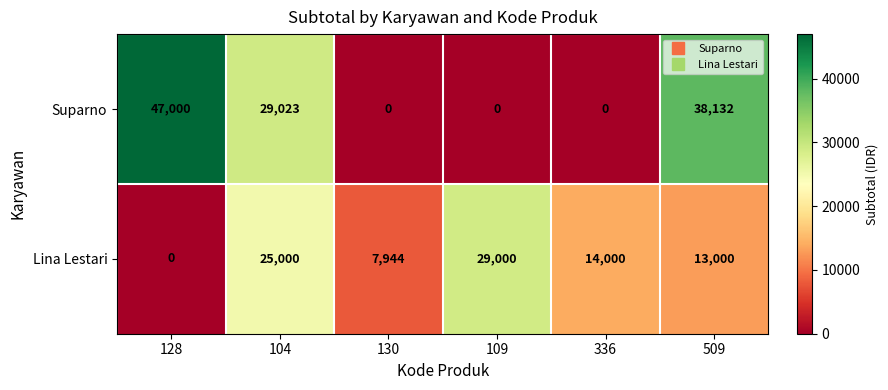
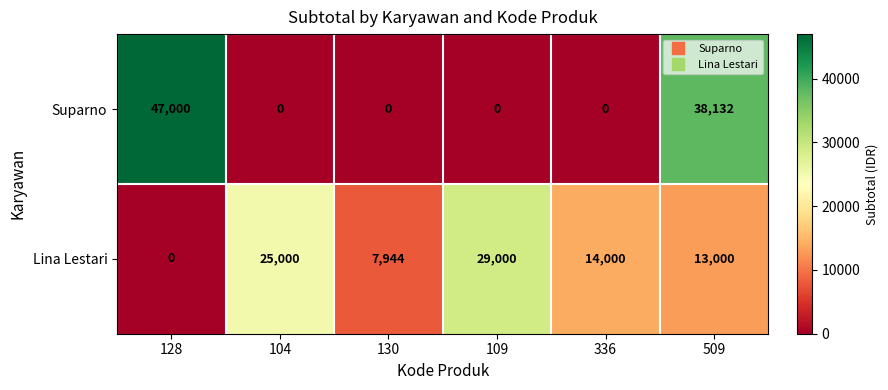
  {
    "Suparno": {
      "128": "47,000",
-     "104": "29,023",
+     "104": "0",
      "130": "0",
      "109": "0",
      "336": "0",
      "509": "38,132"
    },
    "Lina Lestari": {
      "128": "0",
      "104": "25,000",
      "130": "7,944",
      "109": "29,000",
      "336": "14,000",
      "509": "13,000"
    }
  }
